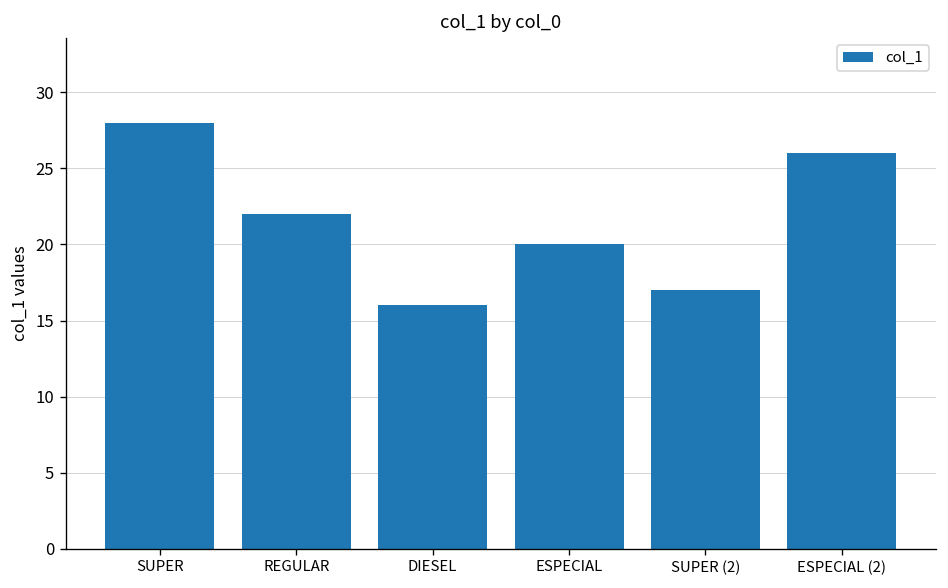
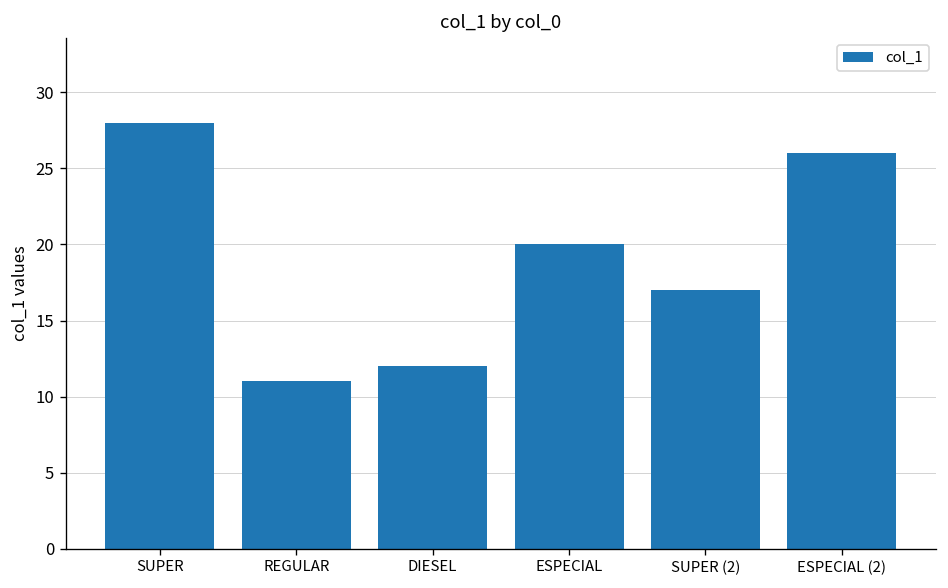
  {
    "SUPER": 28,
-   "REGULAR": 22,
-   "DIESEL": 16,
+   "REGULAR": 11,
+   "DIESEL": 12,
    "ESPECIAL": 20,
    "SUPER (2)": 17,
    "ESPECIAL (2)": 26
  }
